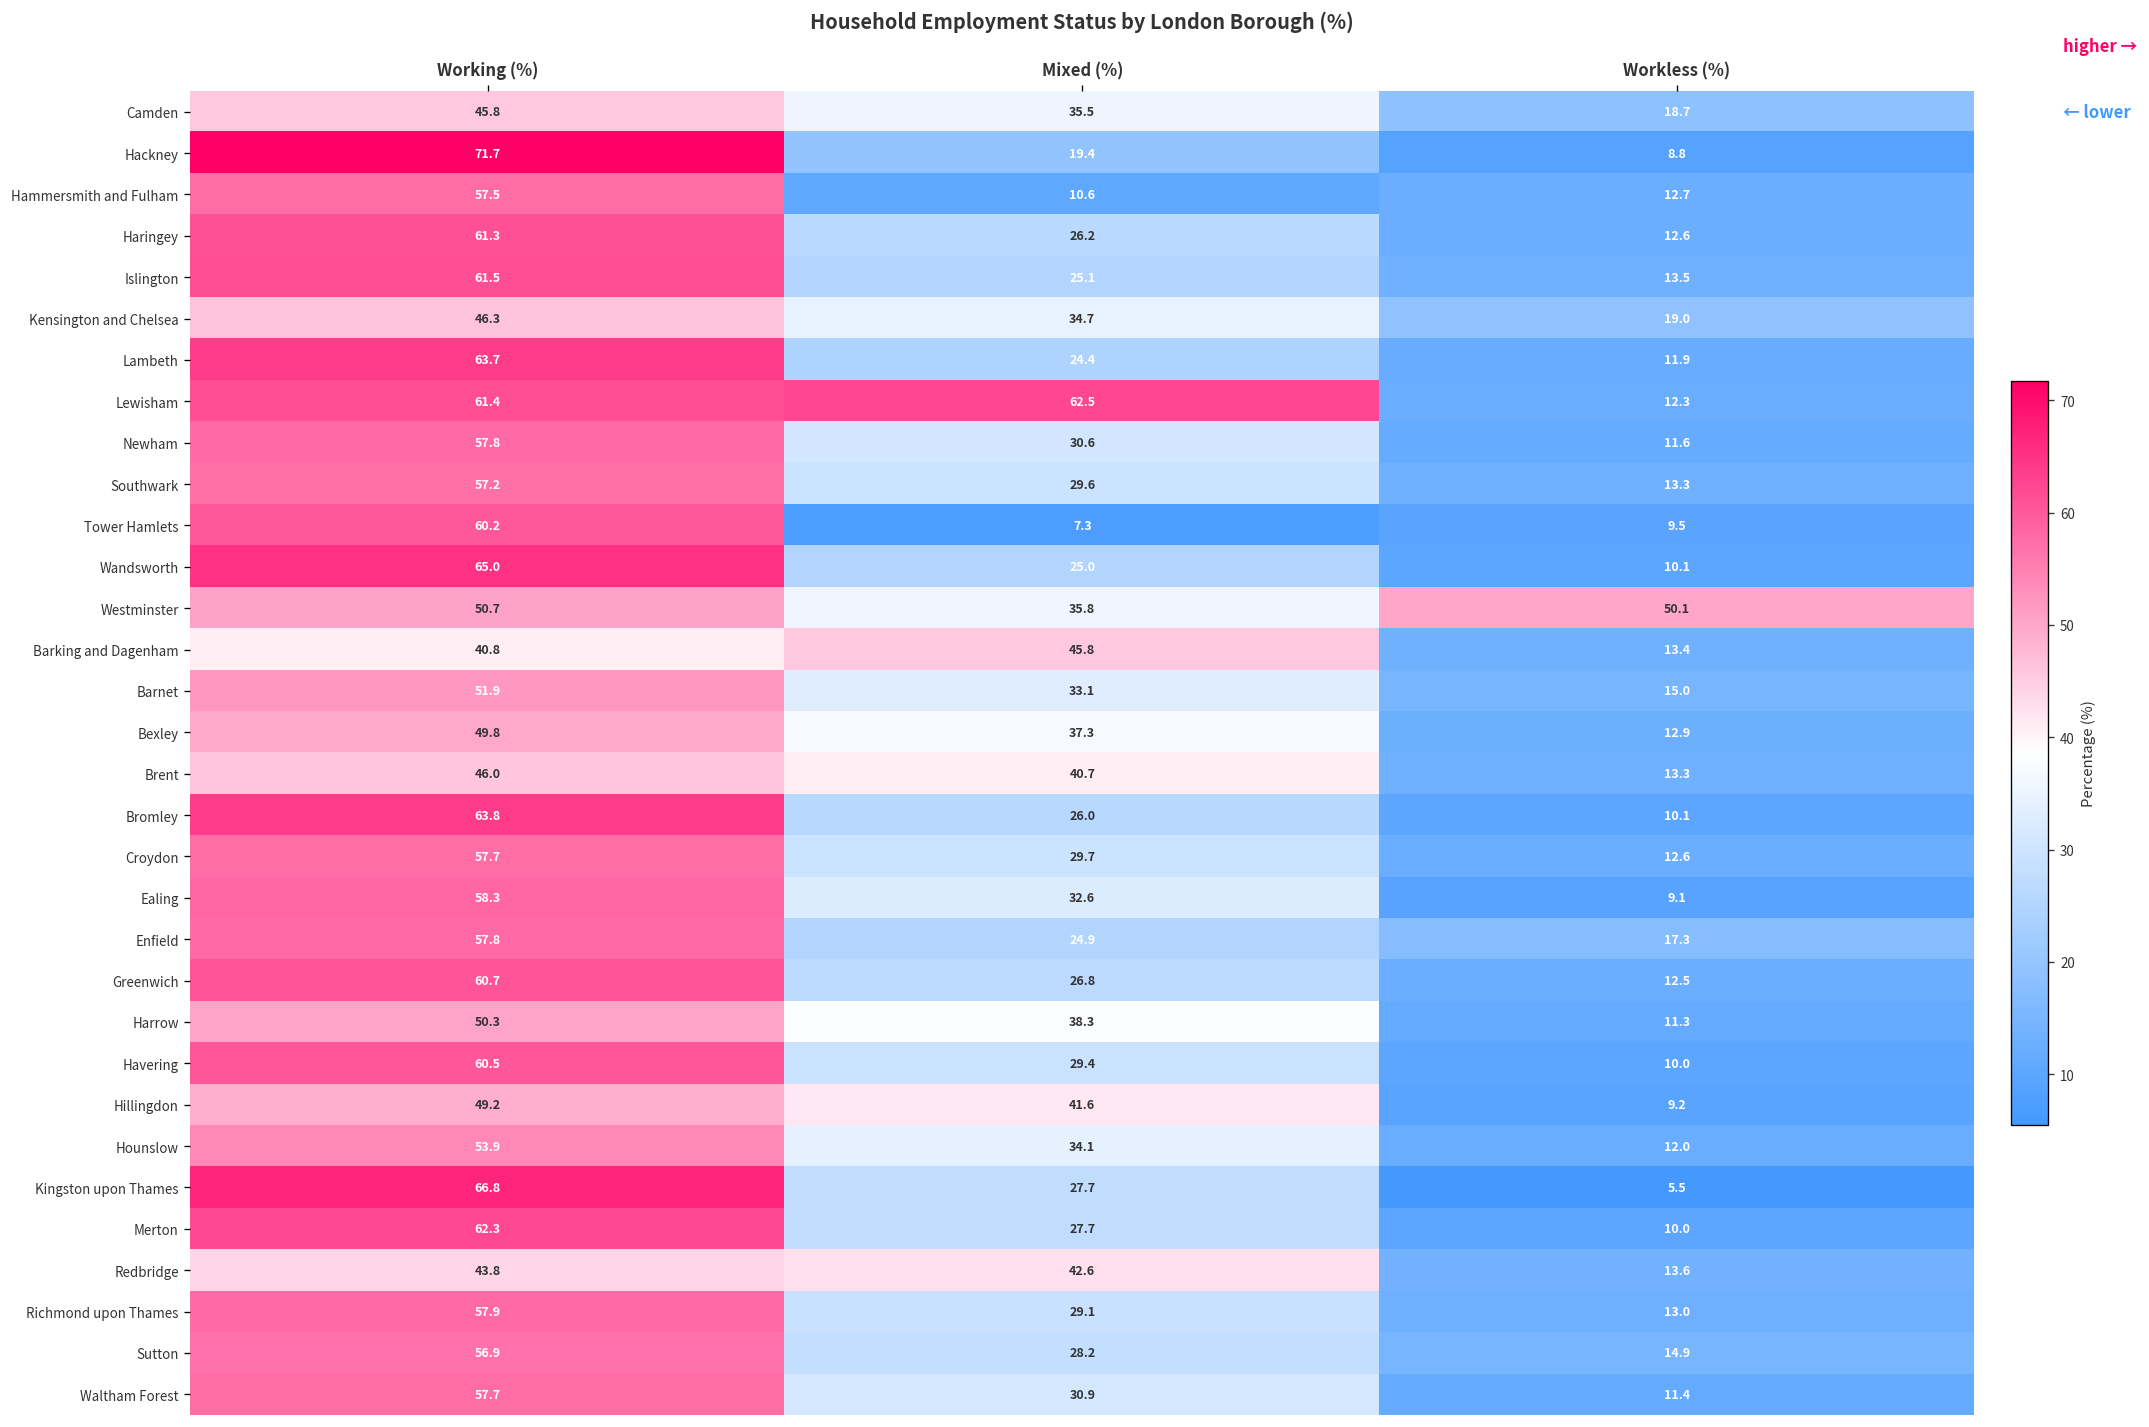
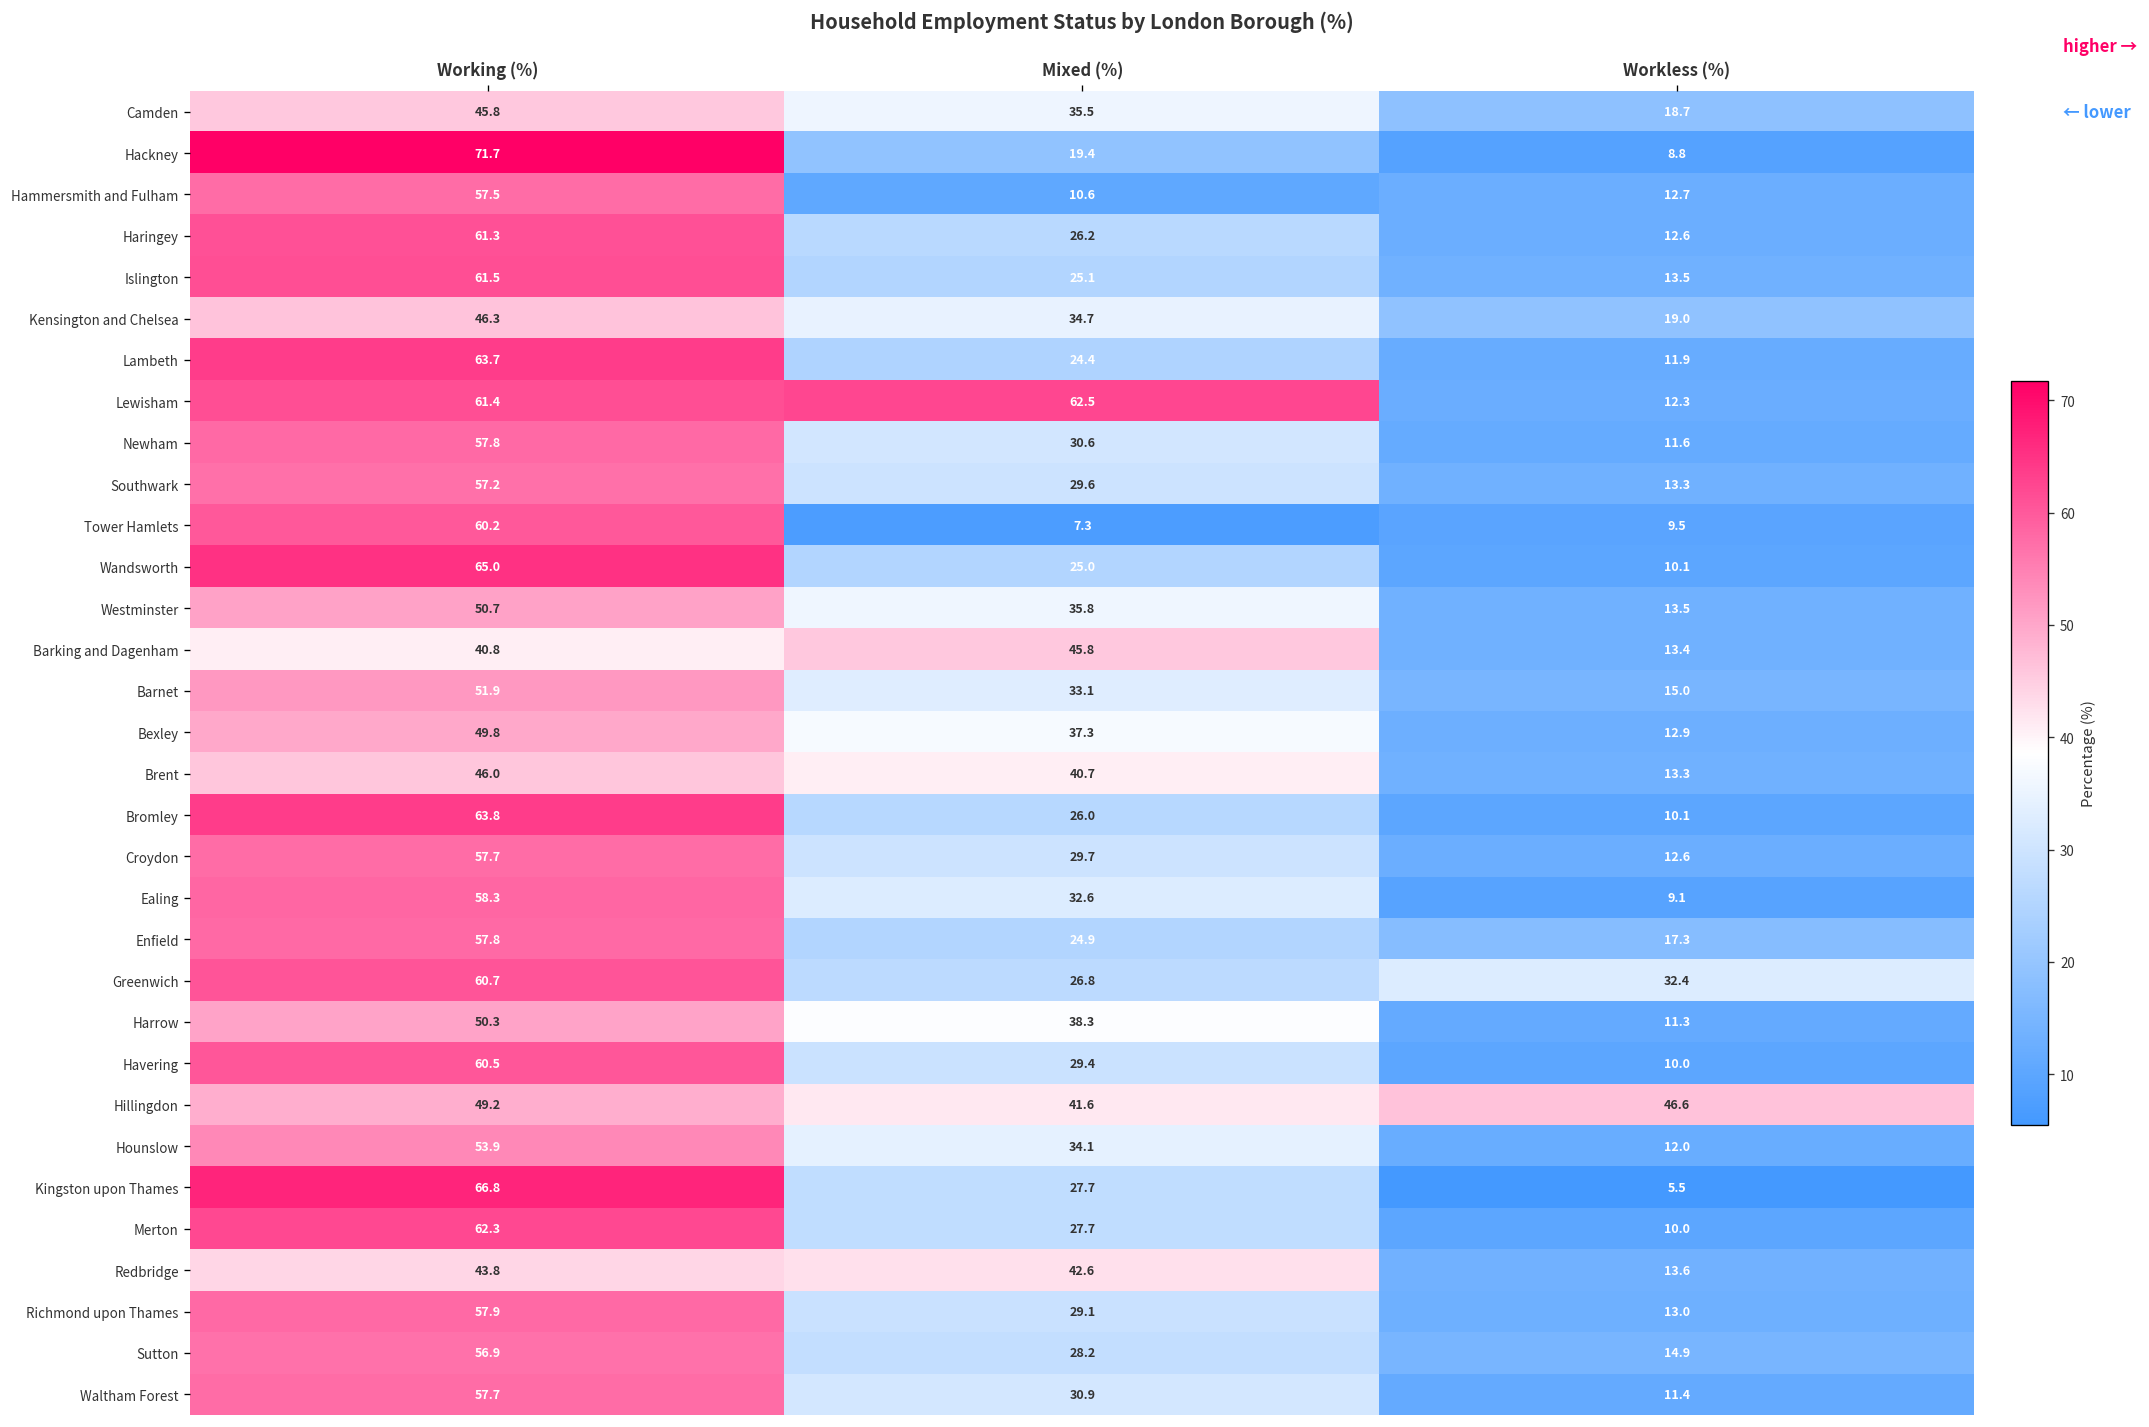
  {
    "Camden": {
      "Working (%)": 45.8,
      "Mixed (%)": 35.5,
      "Workless (%)": 18.7
    },
    "Hackney": {
      "Working (%)": 71.7,
      "Mixed (%)": 19.4,
      "Workless (%)": 8.8
    },
    "Hammersmith and Fulham": {
      "Working (%)": 57.5,
      "Mixed (%)": 10.6,
      "Workless (%)": 12.7
    },
    "Haringey": {
      "Working (%)": 61.3,
      "Mixed (%)": 26.2,
      "Workless (%)": 12.6
    },
    "Islington": {
      "Working (%)": 61.5,
      "Mixed (%)": 25.1,
      "Workless (%)": 13.5
    },
    "Kensington and Chelsea": {
      "Working (%)": 46.3,
      "Mixed (%)": 34.7,
      "Workless (%)": 19.0
    },
    "Lambeth": {
      "Working (%)": 63.7,
      "Mixed (%)": 24.4,
      "Workless (%)": 11.9
    },
    "Lewisham": {
      "Working (%)": 61.4,
      "Mixed (%)": 62.5,
      "Workless (%)": 12.3
    },
    "Newham": {
      "Working (%)": 57.8,
      "Mixed (%)": 30.6,
      "Workless (%)": 11.6
    },
    "Southwark": {
      "Working (%)": 57.2,
      "Mixed (%)": 29.6,
      "Workless (%)": 13.3
    },
    "Tower Hamlets": {
      "Working (%)": 60.2,
      "Mixed (%)": 7.3,
      "Workless (%)": 9.5
    },
    "Wandsworth": {
      "Working (%)": 65.0,
      "Mixed (%)": 25.0,
      "Workless (%)": 10.1
    },
    "Westminster": {
      "Working (%)": 50.7,
      "Mixed (%)": 35.8,
-     "Workless (%)": 50.1
+     "Workless (%)": 13.5
    },
    "Barking and Dagenham": {
      "Working (%)": 40.8,
      "Mixed (%)": 45.8,
      "Workless (%)": 13.4
    },
    "Barnet": {
      "Working (%)": 51.9,
      "Mixed (%)": 33.1,
      "Workless (%)": 15.0
    },
    "Bexley": {
      "Working (%)": 49.8,
      "Mixed (%)": 37.3,
      "Workless (%)": 12.9
    },
    "Brent": {
      "Working (%)": 46.0,
      "Mixed (%)": 40.7,
      "Workless (%)": 13.3
    },
    "Bromley": {
      "Working (%)": 63.8,
      "Mixed (%)": 26.0,
      "Workless (%)": 10.1
    },
    "Croydon": {
      "Working (%)": 57.7,
      "Mixed (%)": 29.7,
      "Workless (%)": 12.6
    },
    "Ealing": {
      "Working (%)": 58.3,
      "Mixed (%)": 32.6,
      "Workless (%)": 9.1
    },
    "Enfield": {
      "Working (%)": 57.8,
      "Mixed (%)": 24.9,
      "Workless (%)": 17.3
    },
    "Greenwich": {
      "Working (%)": 60.7,
      "Mixed (%)": 26.8,
-     "Workless (%)": 12.5
+     "Workless (%)": 32.4
    },
    "Harrow": {
      "Working (%)": 50.3,
      "Mixed (%)": 38.3,
      "Workless (%)": 11.3
    },
    "Havering": {
      "Working (%)": 60.5,
      "Mixed (%)": 29.4,
      "Workless (%)": 10.0
    },
    "Hillingdon": {
      "Working (%)": 49.2,
      "Mixed (%)": 41.6,
-     "Workless (%)": 9.2
+     "Workless (%)": 46.6
    },
    "Hounslow": {
      "Working (%)": 53.9,
      "Mixed (%)": 34.1,
      "Workless (%)": 12.0
    },
    "Kingston upon Thames": {
      "Working (%)": 66.8,
      "Mixed (%)": 27.7,
      "Workless (%)": 5.5
    },
    "Merton": {
      "Working (%)": 62.3,
      "Mixed (%)": 27.7,
      "Workless (%)": 10.0
    },
    "Redbridge": {
      "Working (%)": 43.8,
      "Mixed (%)": 42.6,
      "Workless (%)": 13.6
    },
    "Richmond upon Thames": {
      "Working (%)": 57.9,
      "Mixed (%)": 29.1,
      "Workless (%)": 13.0
    },
    "Sutton": {
      "Working (%)": 56.9,
      "Mixed (%)": 28.2,
      "Workless (%)": 14.9
    },
    "Waltham Forest": {
      "Working (%)": 57.7,
      "Mixed (%)": 30.9,
      "Workless (%)": 11.4
    }
  }
